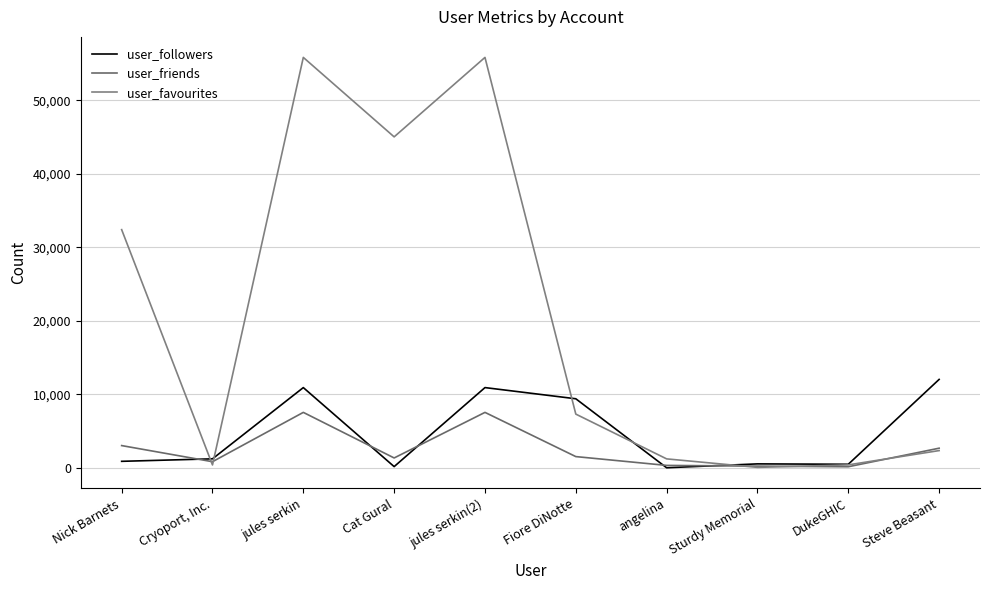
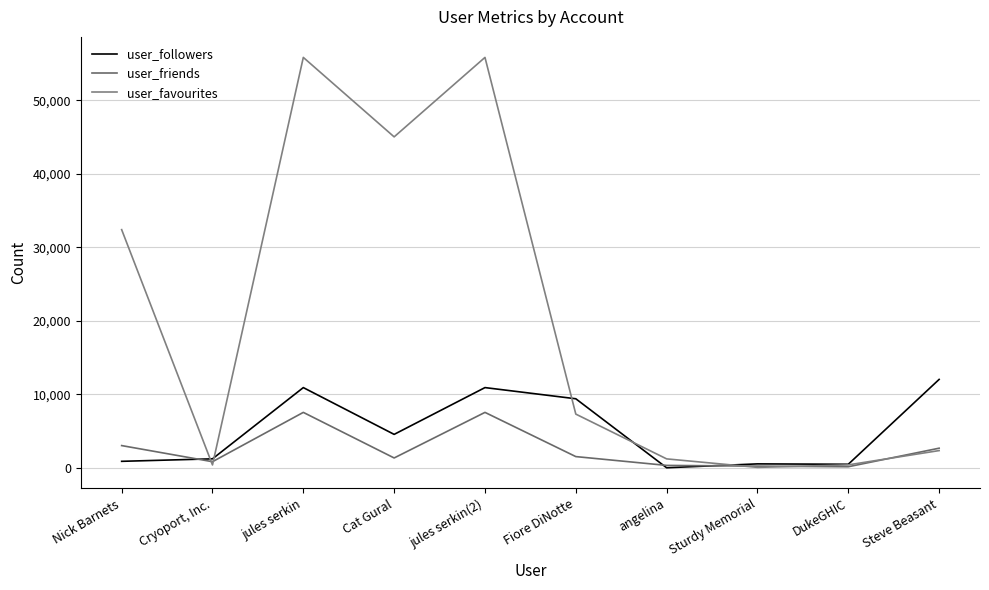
  {
    "user_followers": {
      "Nick Barnets": "1,000",
      "Cryoport, Inc.": "1,000",
      "jules serkin": "11,000",
-     "Cat Gural": "0",
+     "Cat Gural": "5,000",
      "jules serkin(2)": "11,000",
      "Fiore DiNotte": "9,000",
      "Steve Beasant": "12,000"
    }
  }
